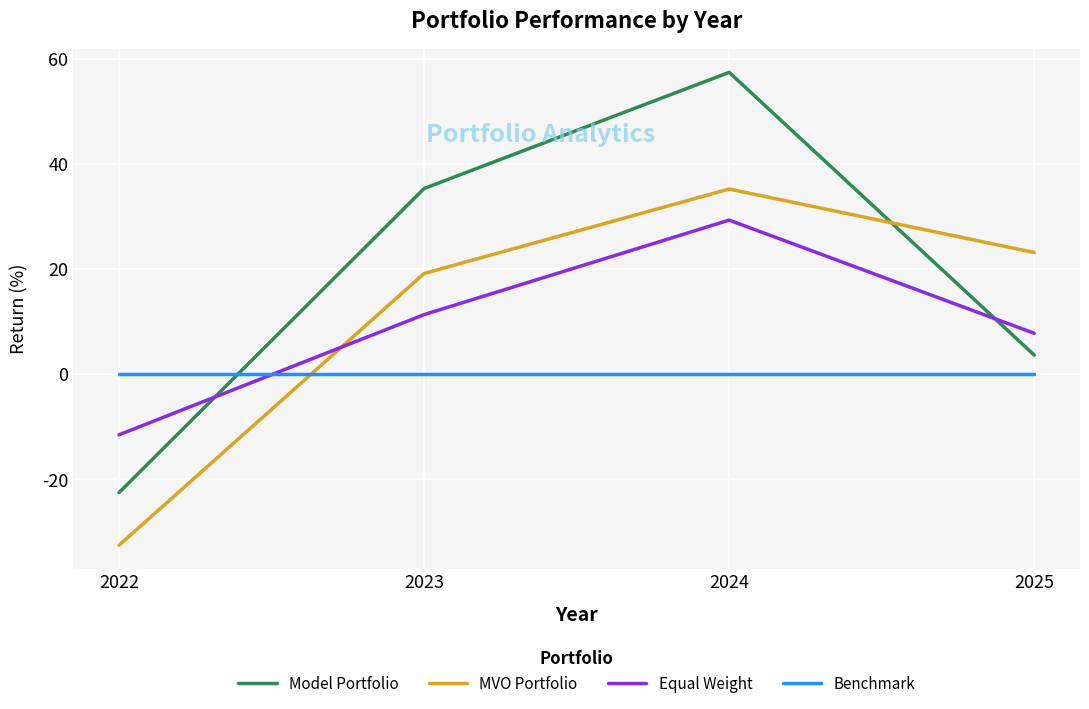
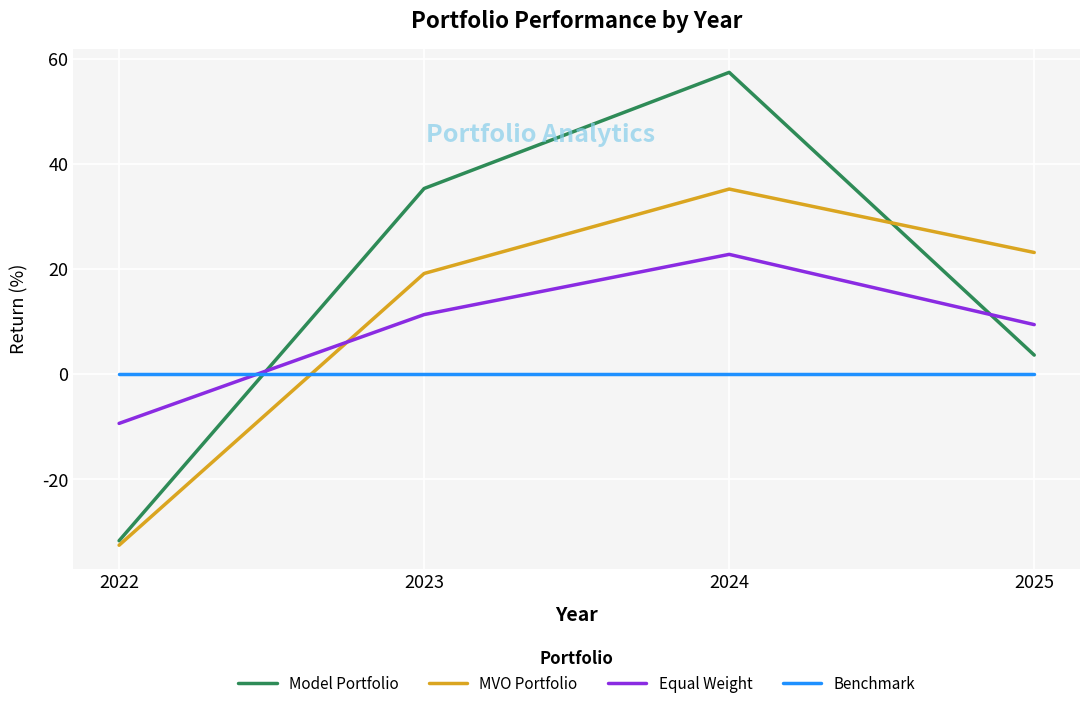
  {
    "Model Portfolio": {
-     "2022": -22,
+     "2022": -32,
      "2023": 35,
      "2024": 57,
      "2025": 4
    },
    "MVO Portfolio": {
      "2022": -33,
      "2023": 19,
      "2024": 35,
      "2025": 23
    },
    "Equal Weight": {
-     "2022": -12,
+     "2022": -9,
      "2023": 11,
-     "2024": 29,
-     "2025": 8
+     "2024": 23,
+     "2025": 9
    },
    "Benchmark": {
      "2022": 0,
      "2023": 0,
      "2024": 0,
      "2025": 0
    }
  }
